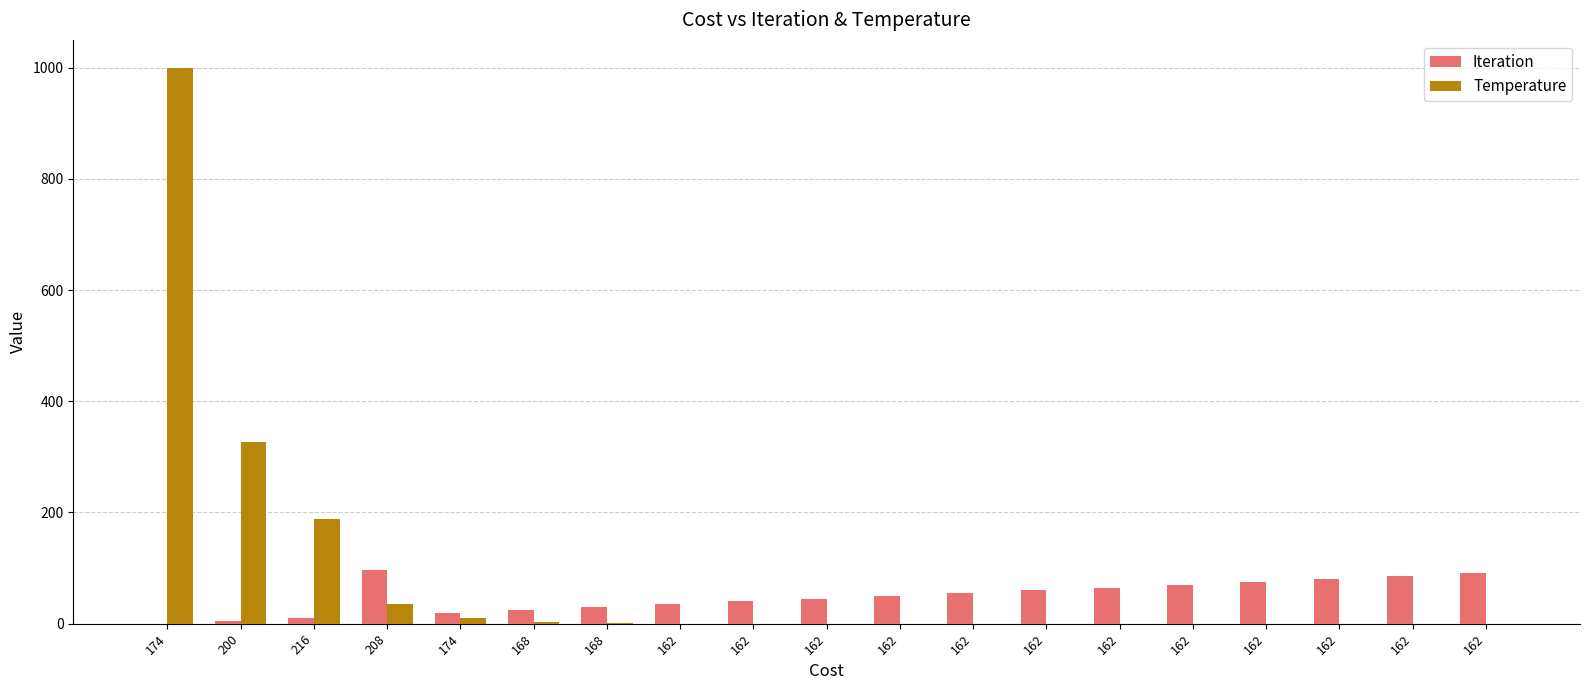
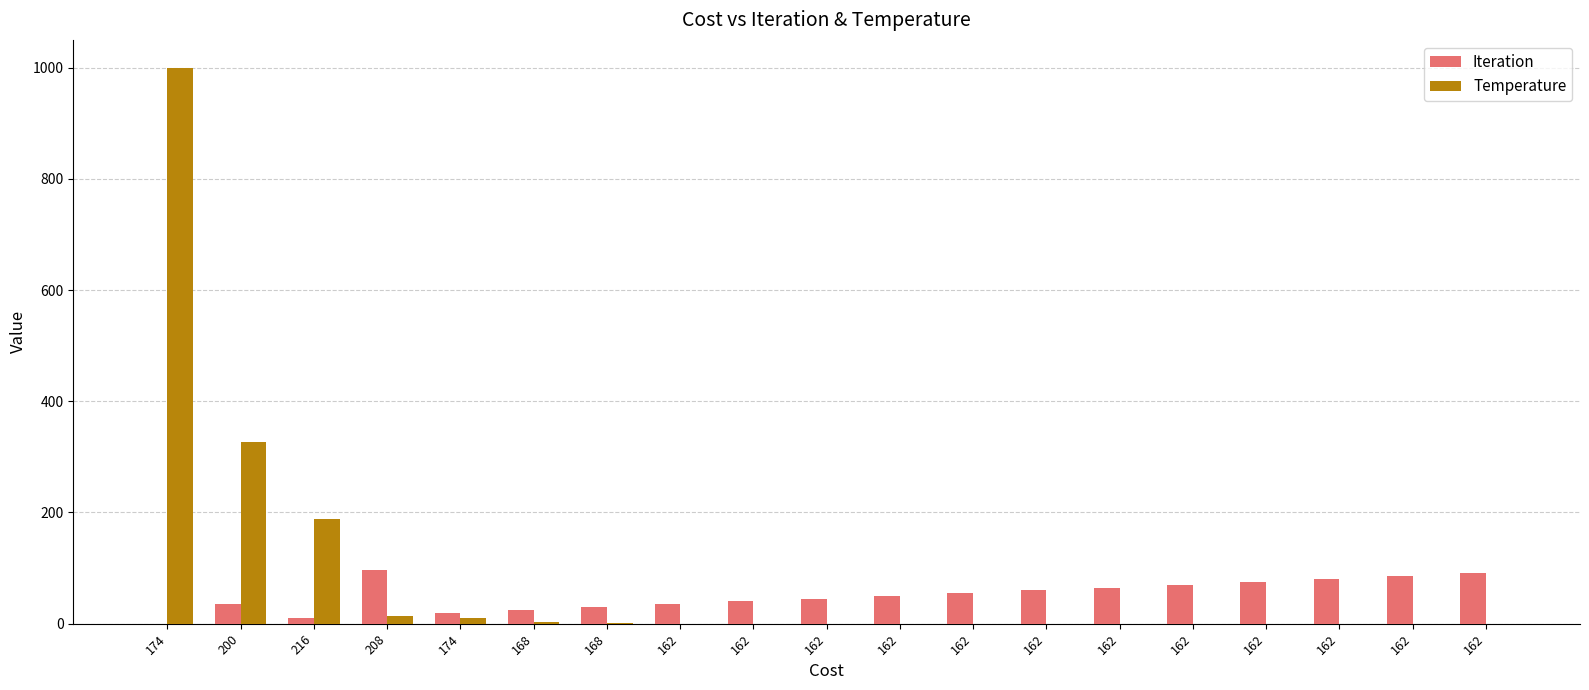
  {
    "Iteration": {
-     "200": 10,
+     "200": 40,
      "216": 10,
      "208": 100
    },
    "Temperature": {
      "200": 330,
      "216": 190,
-     "208": 40
+     "208": 10
    }
  }
